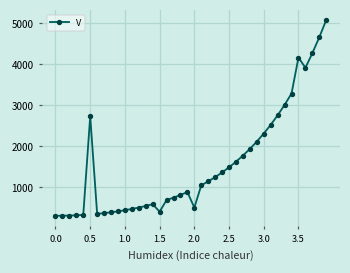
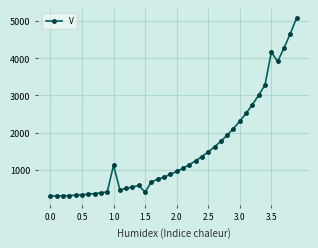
  {
    "0.0": 300,
-   "0.5": 2700,
-   "1.0": 400,
+   "0.5": 300,
+   "1.0": 1100,
    "1.5": 400,
-   "2.0": 500,
+   "2.0": 1000,
    "2.5": 1500,
    "3.0": 2300,
    "3.5": 4200
  }
